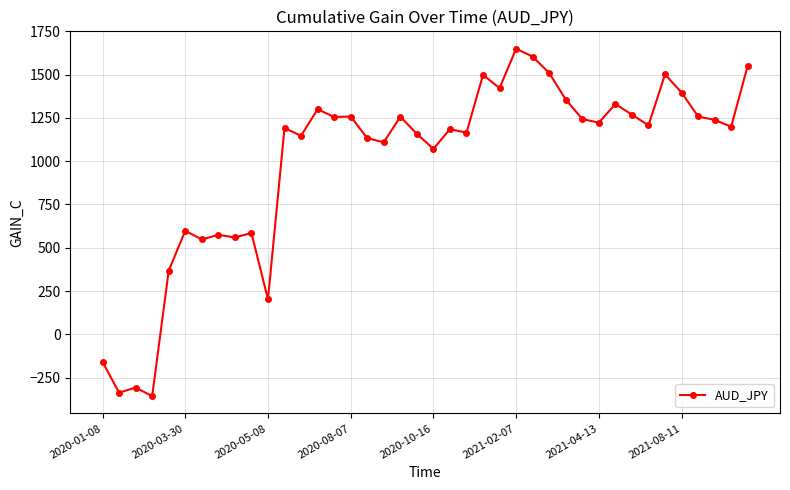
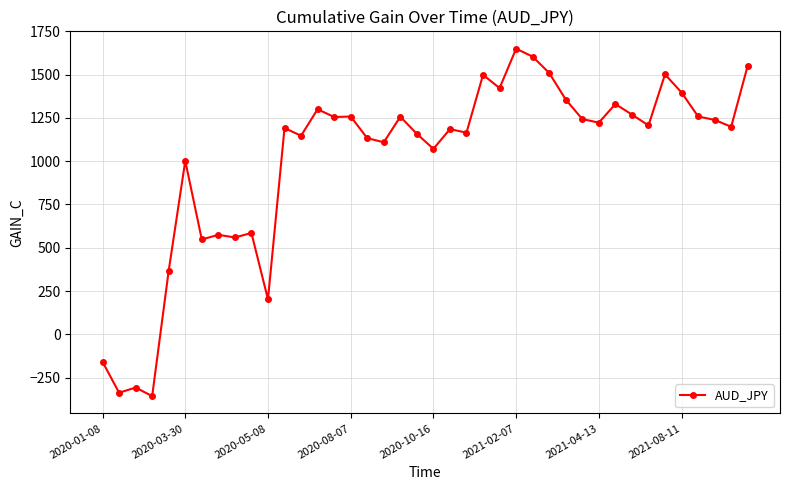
  {
    "2020-01-08": -160,
-   "2020-03-30": 600,
+   "2020-03-30": 1000,
    "2020-05-08": 200,
    "2020-08-07": 1260,
    "2020-10-16": 1070,
    "2021-02-07": 1650,
    "2021-04-13": 1220,
    "2021-08-11": 1400
  }
